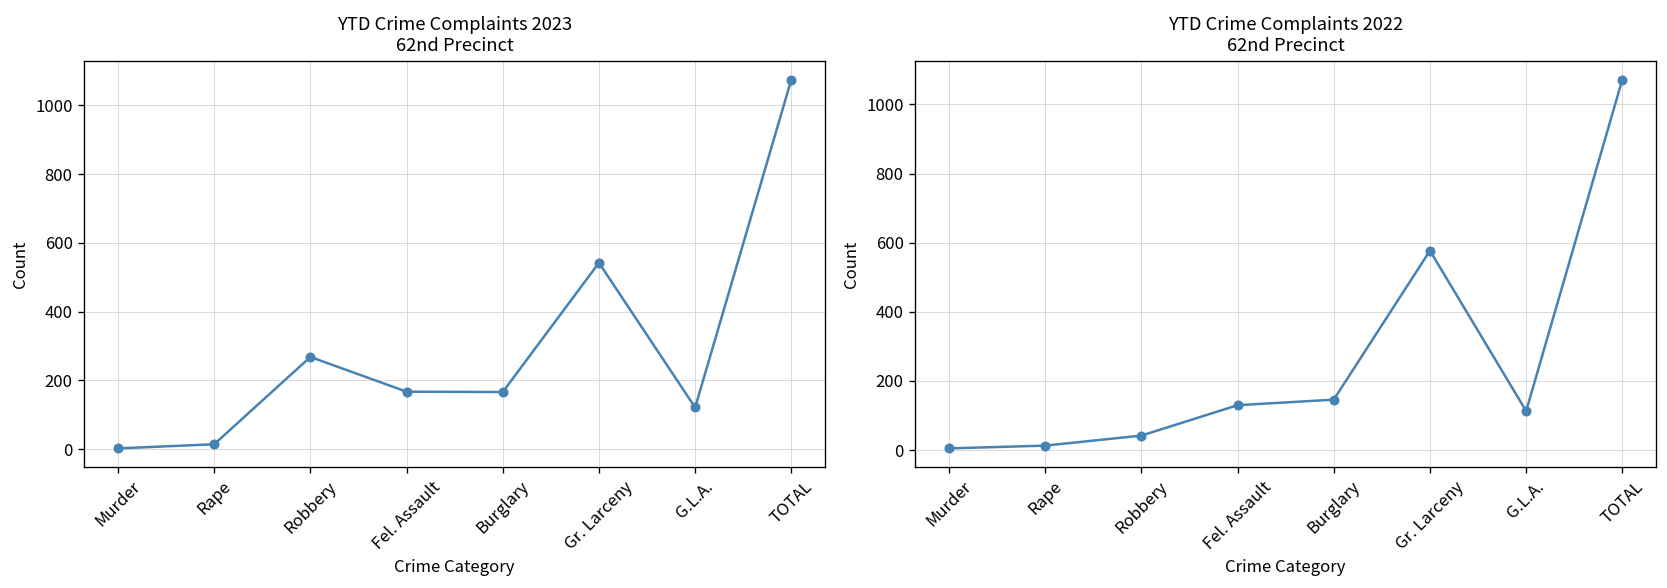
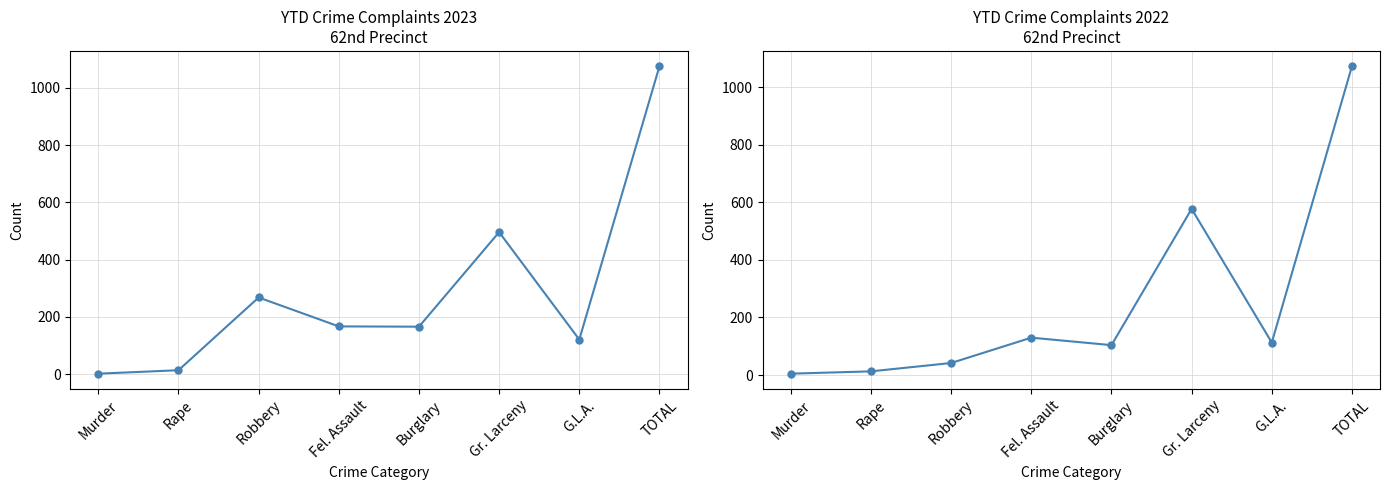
  {
    "YTD Crime Complaints 2023 62nd Precinct": {
      "Murder": 0,
      "Rape": 10,
      "Robbery": 270,
      "Fel. Assault": 170,
      "Burglary": 170,
-     "Gr. Larceny": 540,
+     "Gr. Larceny": 500,
      "G.L.A.": 120,
      "TOTAL": 1080
    },
    "YTD Crime Complaints 2022 62nd Precinct": {
      "Murder": 10,
      "Rape": 10,
      "Robbery": 40,
      "Fel. Assault": 130,
-     "Burglary": 150,
+     "Burglary": 100,
      "Gr. Larceny": 580,
      "G.L.A.": 110,
      "TOTAL": 1070
    }
  }
